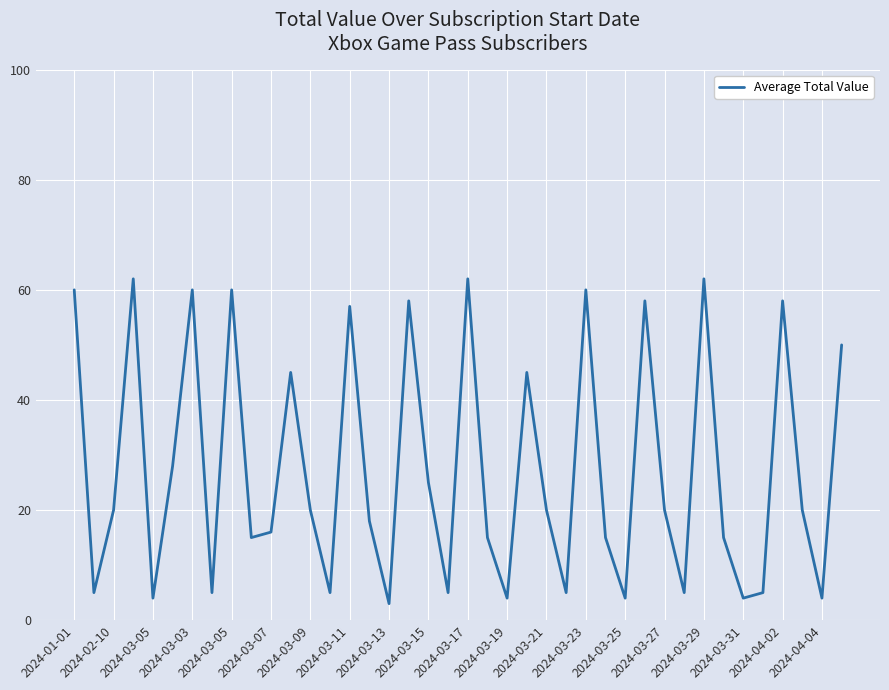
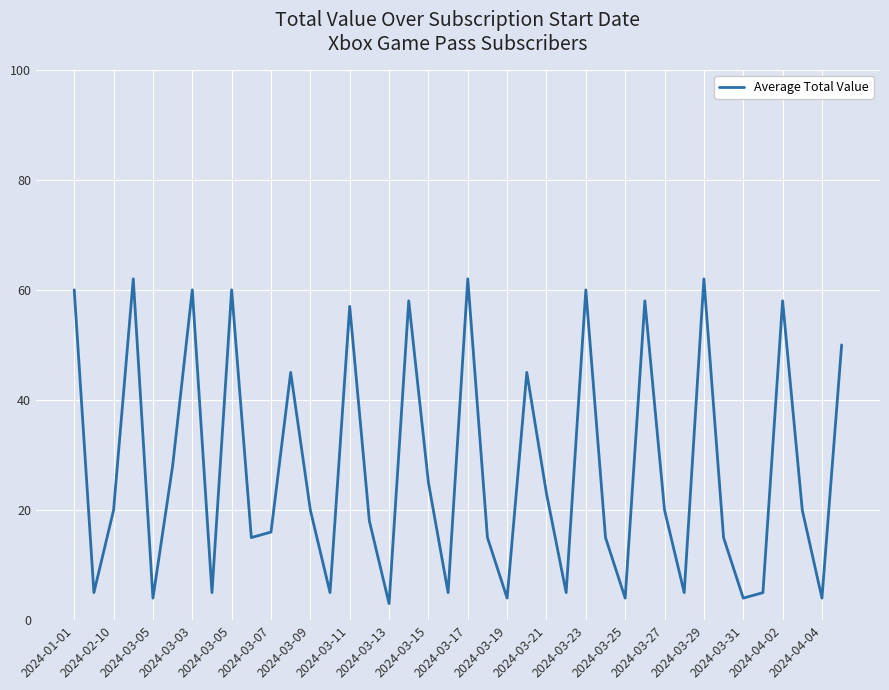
  {
    "2024-01-01": 60,
    "2024-02-10": 20,
    "2024-03-03": 60,
    "2024-03-07": 16,
    "2024-03-09": 20,
    "2024-03-11": 57,
    "2024-03-13": 3,
    "2024-03-15": 25,
    "2024-03-17": 62,
    "2024-03-19": 4,
-   "2024-03-21": 20,
+   "2024-03-21": 23,
    "2024-03-23": 60,
    "2024-03-25": 4,
    "2024-03-27": 20,
    "2024-03-29": 62,
    "2024-03-31": 4,
    "2024-04-02": 58,
    "2024-04-04": 4
  }
